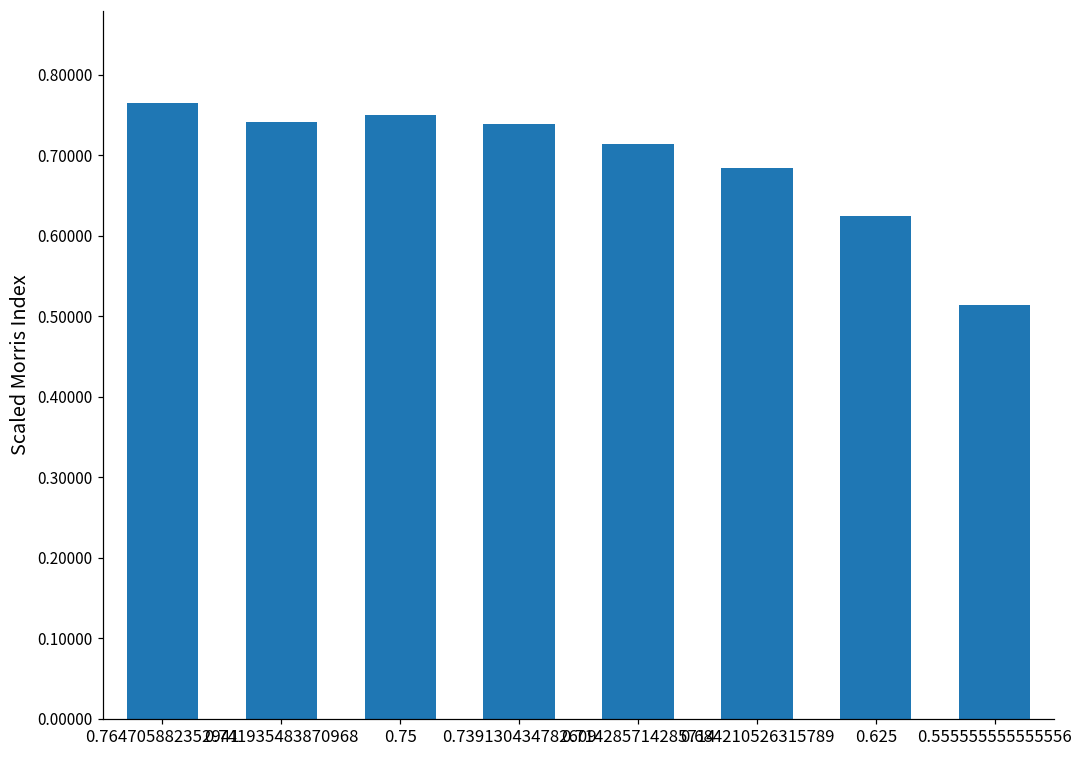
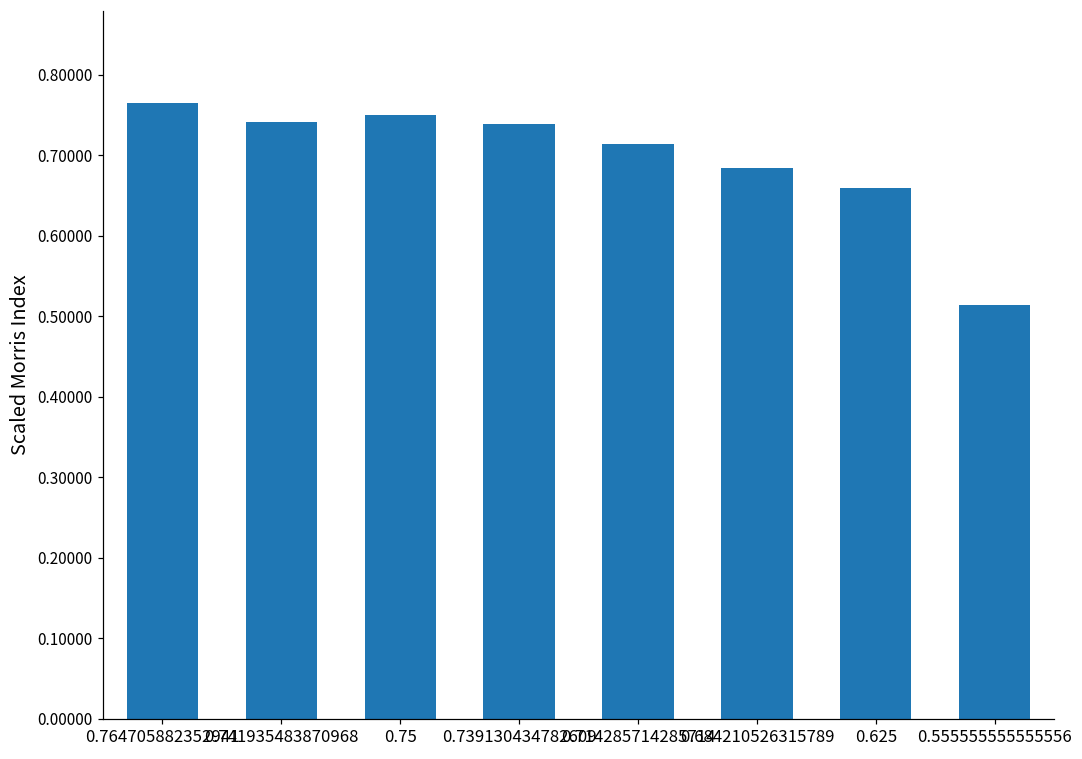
  {
    "0.75": 0.75,
-   "0.625": 0.63,
+   "0.625": 0.66,
    "0.555555555555556": 0.51
  }
